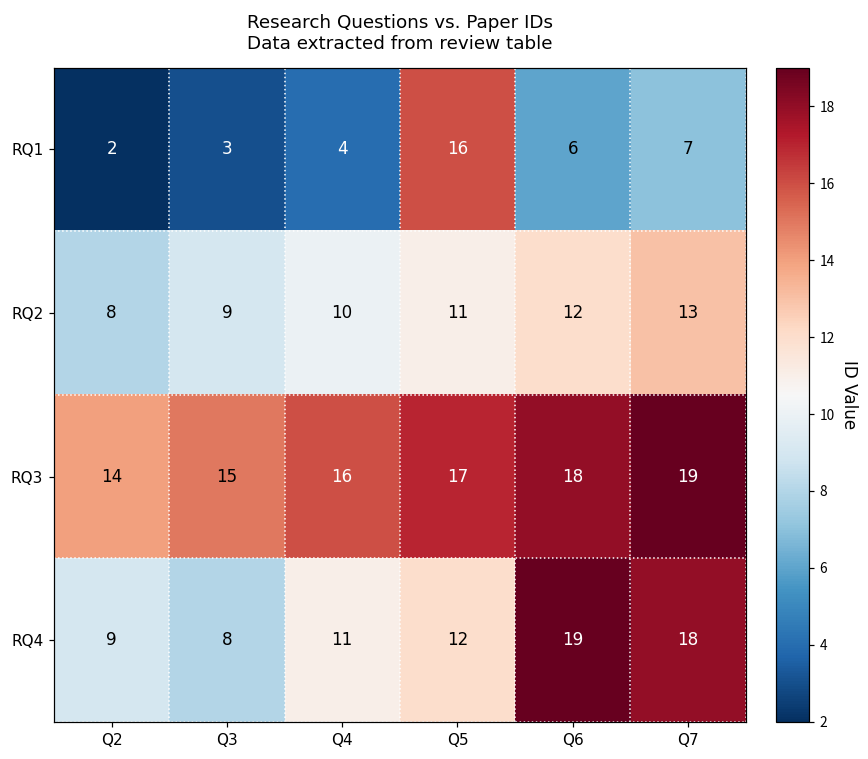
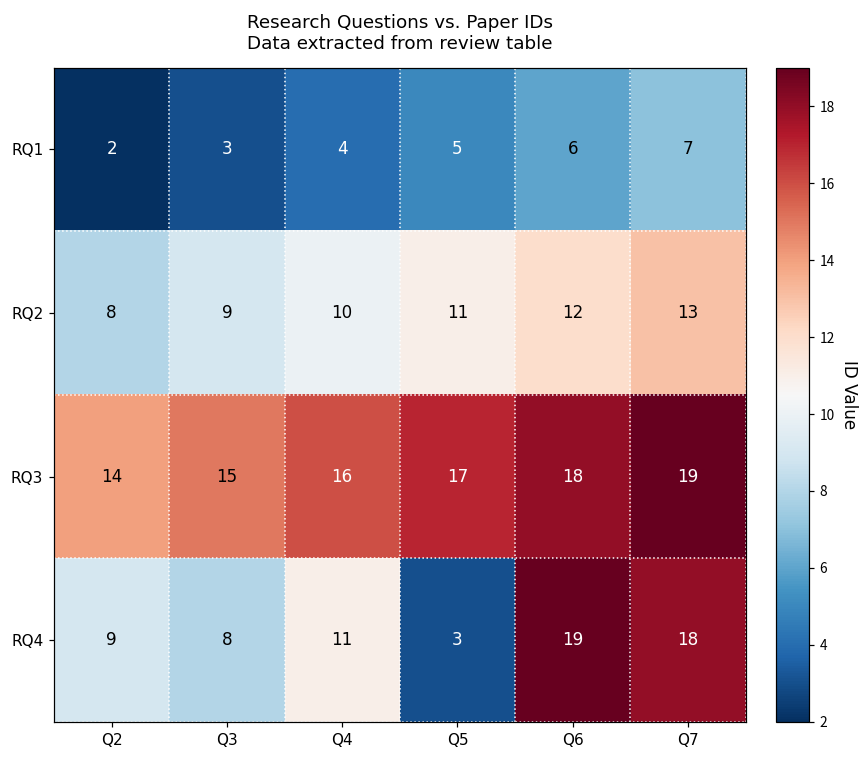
  {
    "RQ1": {
      "Q2": 2,
      "Q3": 3,
      "Q4": 4,
-     "Q5": 16,
+     "Q5": 5,
      "Q6": 6,
      "Q7": 7
    },
    "RQ2": {
      "Q2": 8,
      "Q3": 9,
      "Q4": 10,
      "Q5": 11,
      "Q6": 12,
      "Q7": 13
    },
    "RQ3": {
      "Q2": 14,
      "Q3": 15,
      "Q4": 16,
      "Q5": 17,
      "Q6": 18,
      "Q7": 19
    },
    "RQ4": {
      "Q2": 9,
      "Q3": 8,
      "Q4": 11,
-     "Q5": 12,
+     "Q5": 3,
      "Q6": 19,
      "Q7": 18
    }
  }
